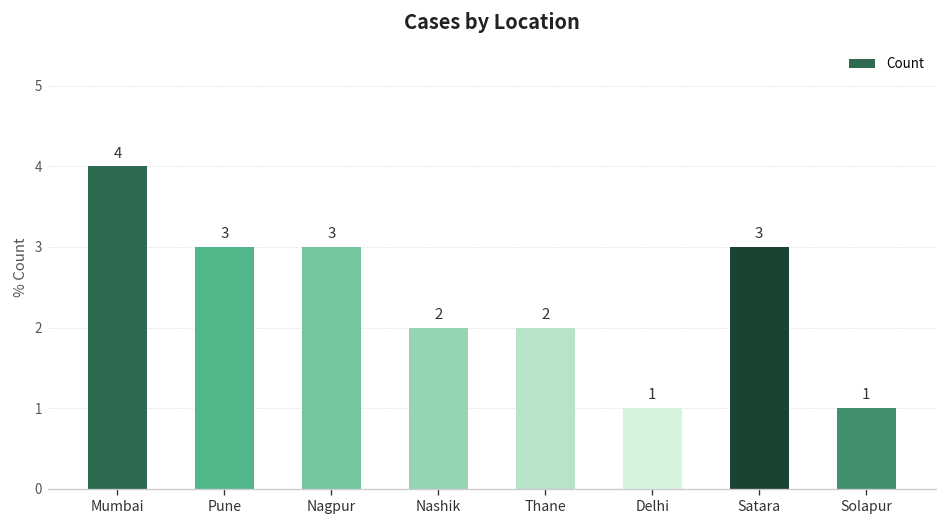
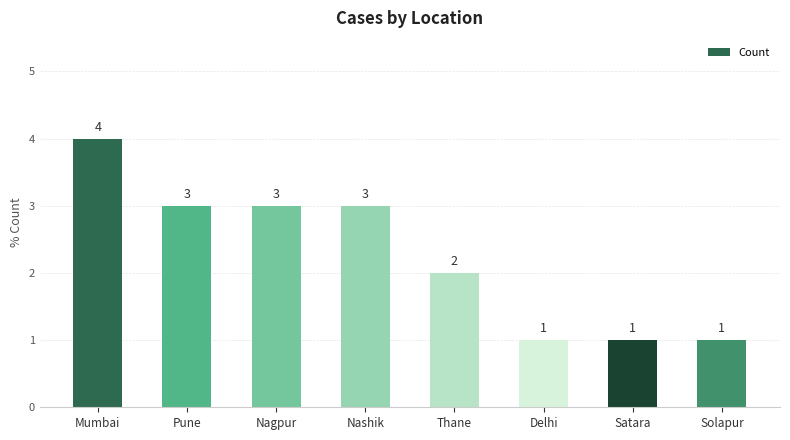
  {
    "Mumbai": 4,
    "Pune": 3,
    "Nagpur": 3,
-   "Nashik": 2,
+   "Nashik": 3,
    "Thane": 2,
    "Delhi": 1,
-   "Satara": 3,
+   "Satara": 1,
    "Solapur": 1
  }
